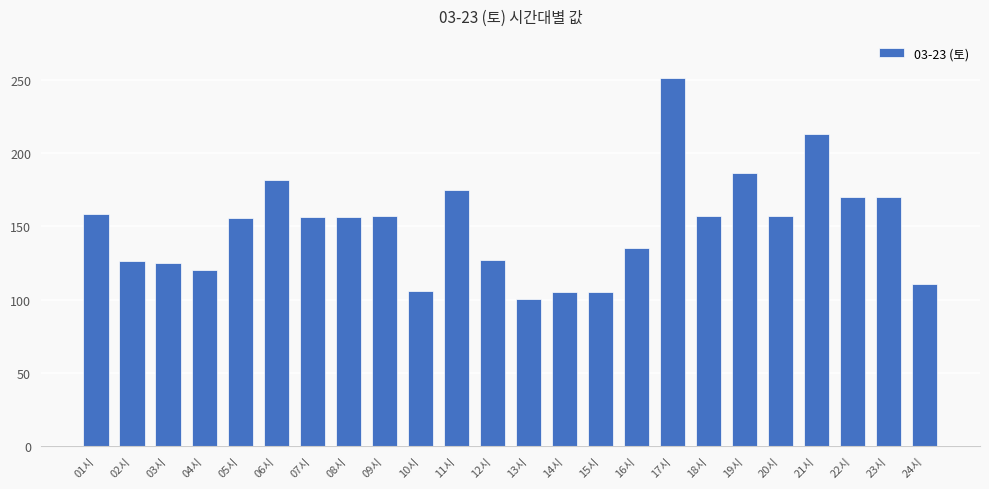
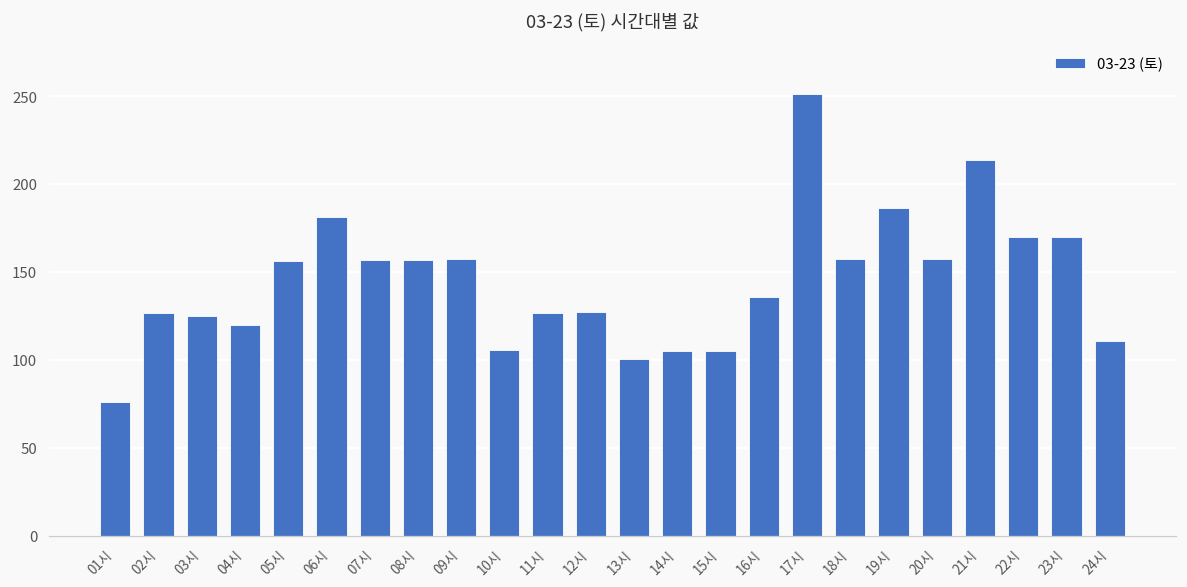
  {
-   "01시": 158,
+   "01시": 76,
    "02시": 126,
    "03시": 125,
    "04시": 120,
    "05시": 156,
    "06시": 181,
    "07시": 157,
    "08시": 157,
    "09시": 157,
    "10시": 106,
-   "11시": 175,
+   "11시": 127,
    "12시": 127,
    "13시": 101,
    "14시": 105,
    "15시": 105,
    "16시": 136,
    "17시": 251,
    "18시": 157,
    "19시": 186,
    "20시": 157,
    "21시": 213,
    "22시": 170,
    "23시": 170,
    "24시": 111
  }
